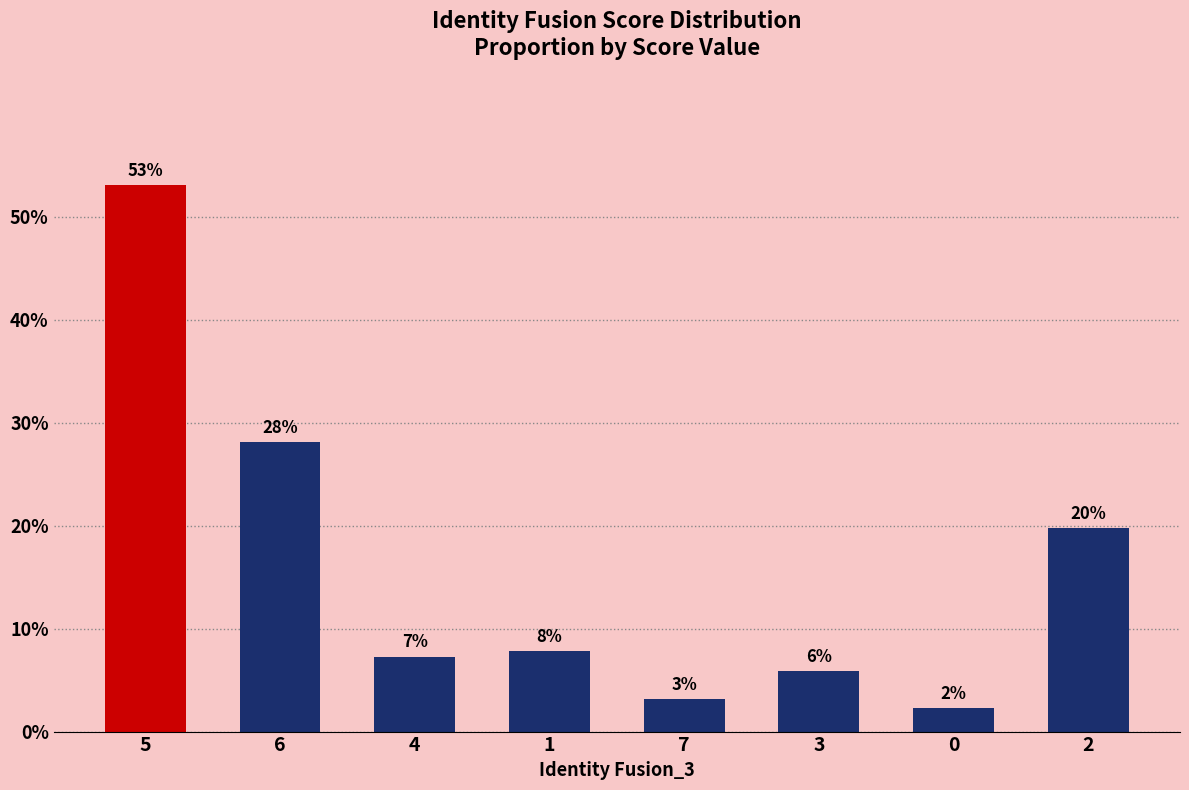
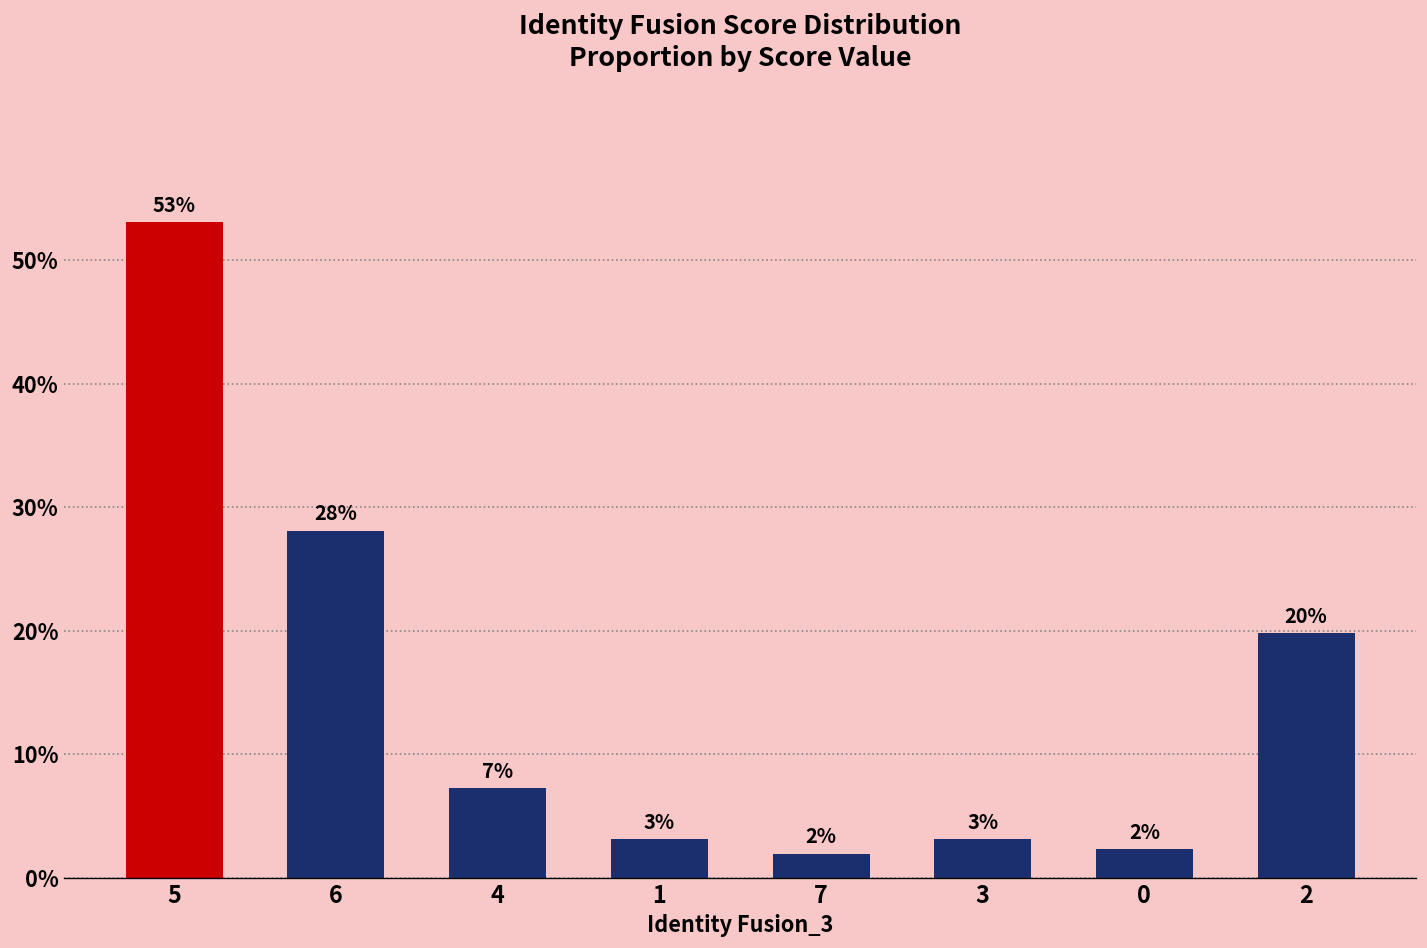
  {
    "5": "53%",
    "6": "28%",
    "4": "7%",
-   "1": "8%",
-   "7": "3%",
-   "3": "6%",
+   "1": "3%",
+   "7": "2%",
+   "3": "3%",
    "0": "2%",
    "2": "20%"
  }
